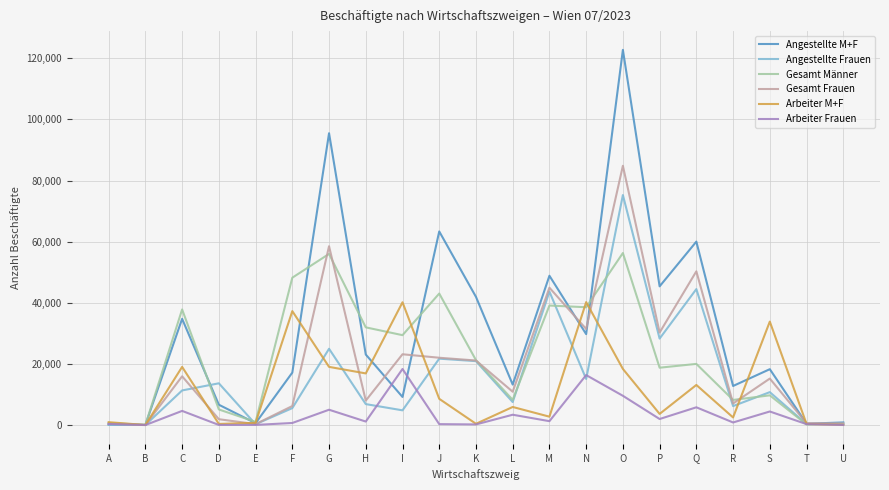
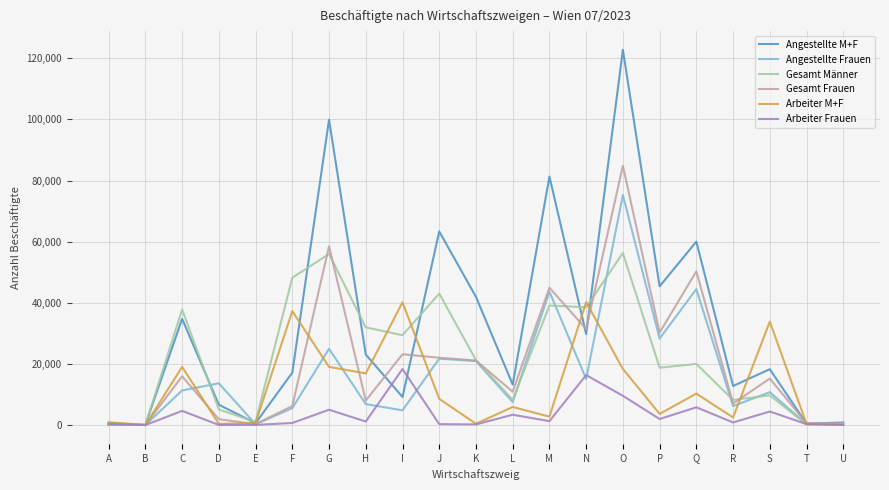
  {
    "Angestellte M+F": {
      "C": "35,000",
      "D": "7,000",
      "F": "17,000",
-     "G": "95,000",
+     "G": "100,000",
      "H": "23,000",
      "I": "9,000",
      "J": "63,000",
      "K": "42,000",
      "L": "13,000",
-     "M": "49,000",
+     "M": "81,000",
      "N": "30,000",
      "O": "123,000",
      "P": "45,000",
      "Q": "60,000",
      "R": "13,000",
      "S": "18,000"
    },
    "Angestellte Frauen": {
      "C": "11,000",
      "D": "14,000",
      "G": "25,000",
      "H": "7,000",
      "I": "5,000",
      "M": "44,000",
      "N": "15,000",
      "O": "75,000",
      "P": "28,000",
      "Q": "44,000",
      "R": "6,000",
      "S": "11,000"
    },
    "Arbeiter M+F": {
      "C": "19,000",
      "F": "37,000",
      "G": "19,000",
      "H": "17,000",
      "I": "40,000",
      "J": "9,000",
      "L": "6,000",
      "M": "3,000",
      "N": "40,000",
      "O": "18,000",
      "P": "4,000",
-     "Q": "13,000",
+     "Q": "10,000",
      "R": "2,000",
      "S": "34,000"
    }
  }
